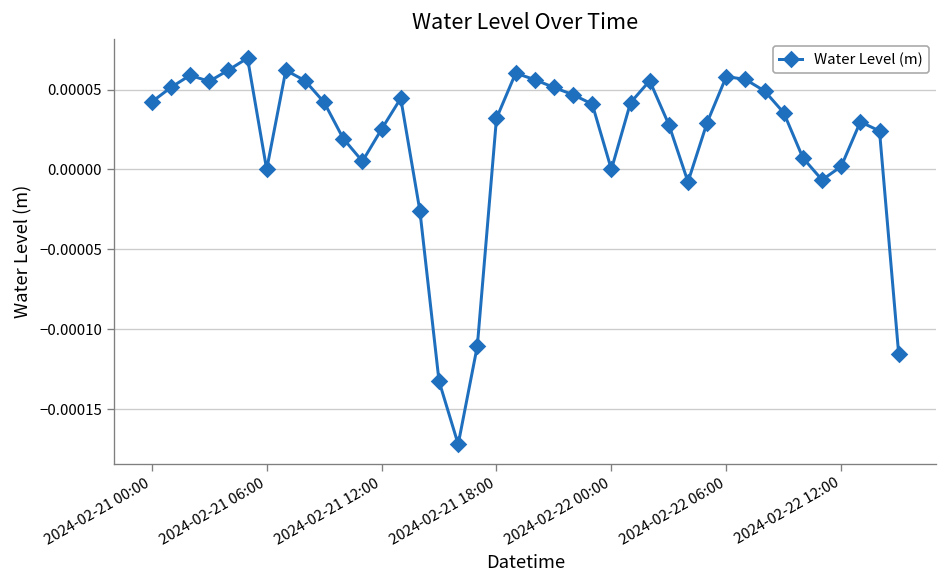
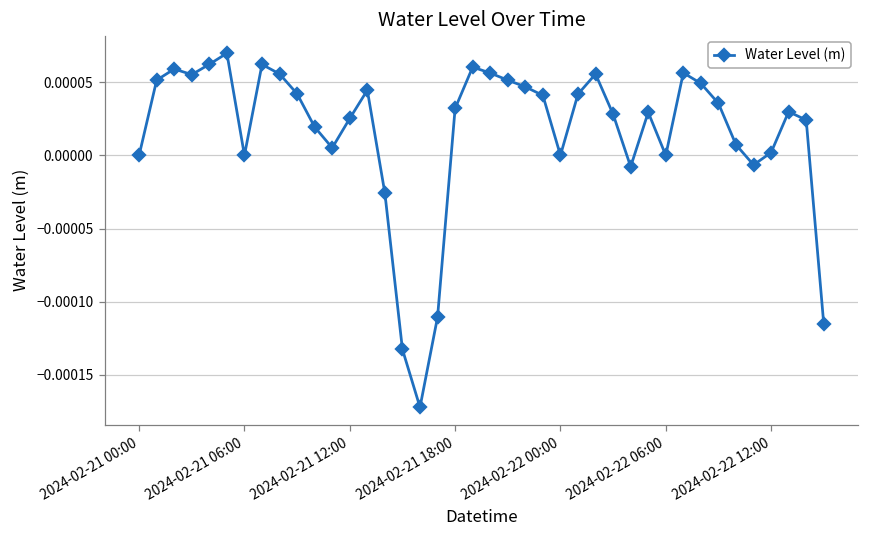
  {
-   "2024-02-21 00:00": 0.00004,
+   "2024-02-21 00:00": 0.00000,
    "2024-02-21 06:00": 0.00000,
    "2024-02-21 12:00": 0.000025,
    "2024-02-21 18:00": 0.000032,
    "2024-02-22 00:00": 0.00000,
-   "2024-02-22 06:00": 0.0001,
+   "2024-02-22 06:00": 0.0000,
    "2024-02-22 12:00": 0.000002
  }
